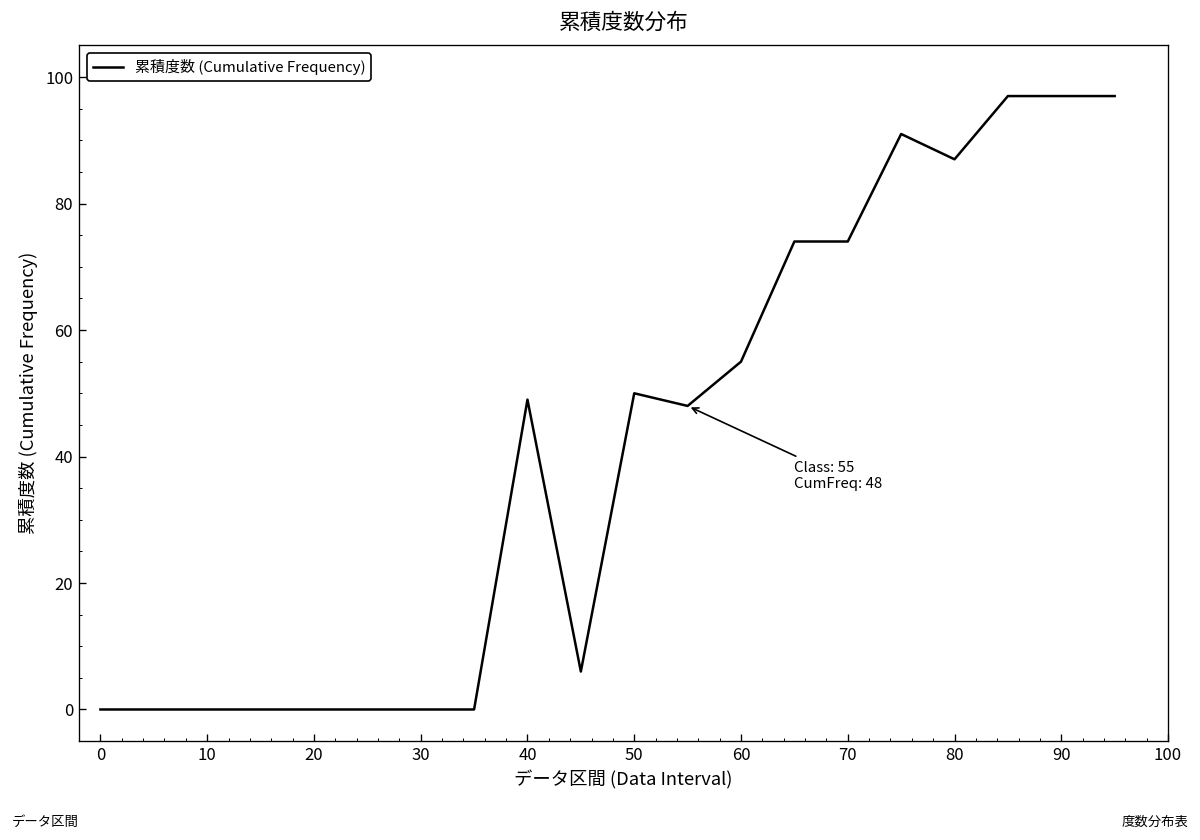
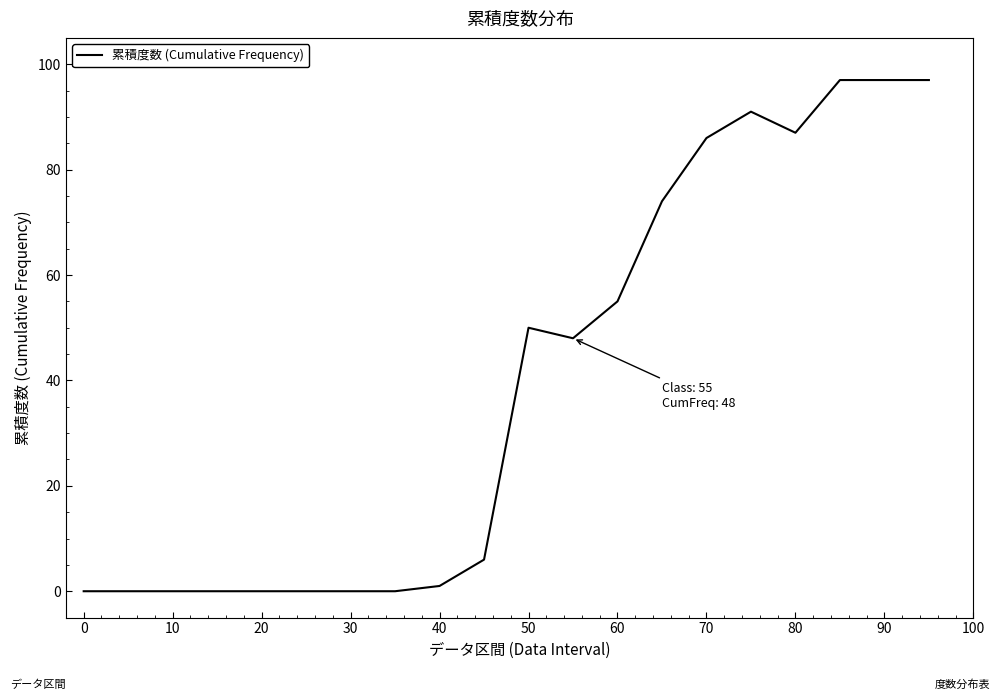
  {
    "0": 0,
    "10": 0,
    "20": 0,
    "30": 0,
-   "40": 49,
+   "40": 1,
    "50": 50,
    "60": 55,
-   "70": 74,
+   "70": 86,
    "80": 87,
    "90": 97
  }
